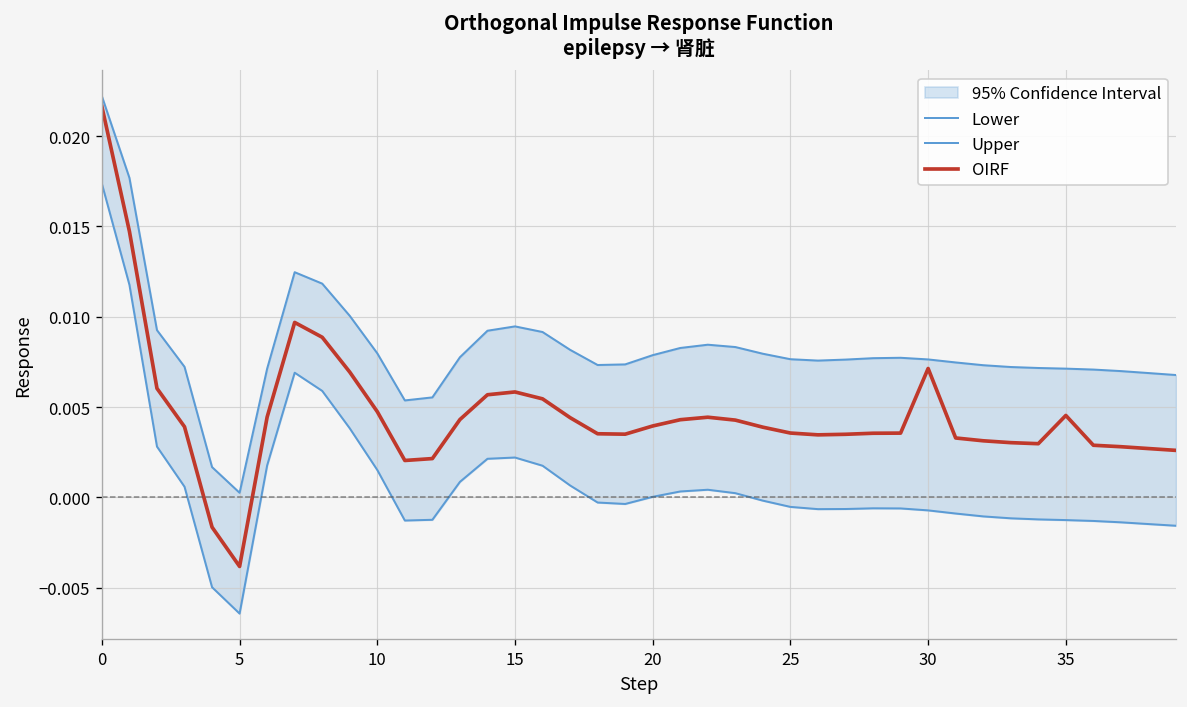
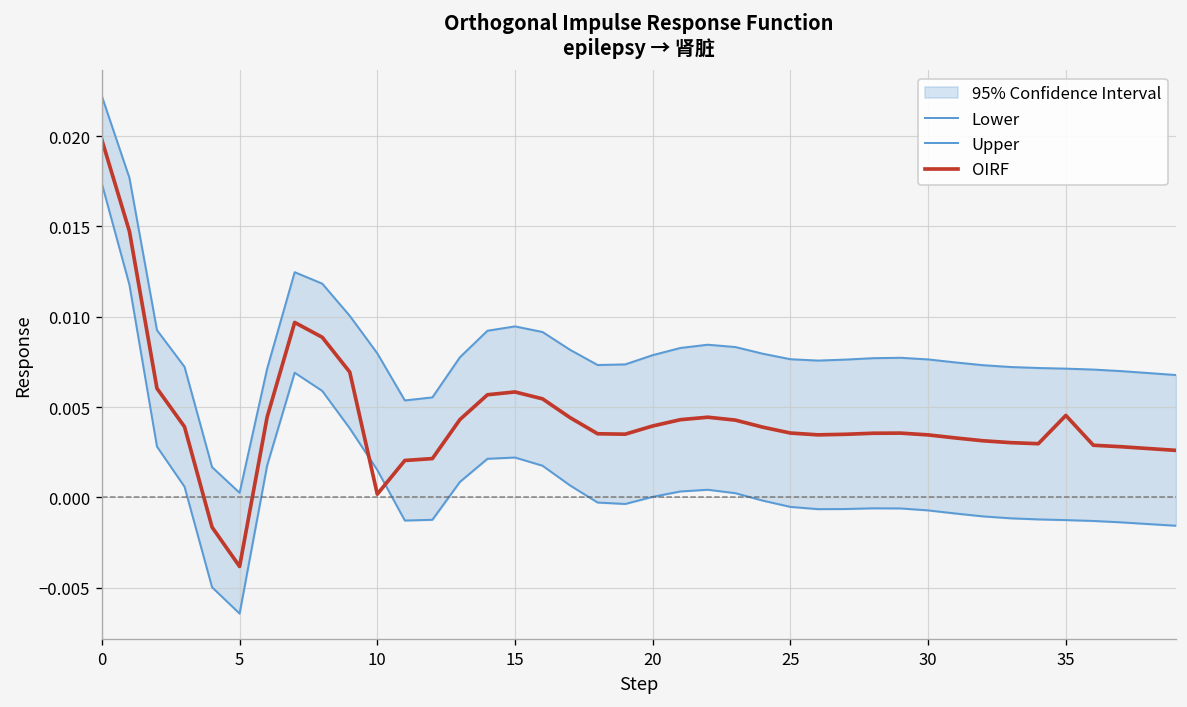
  {
    "OIRF": {
-     "0": 0.0216,
+     "0": 0.0198,
      "5": -0.0038,
-     "10": 0.0047,
+     "10": 0.0002,
      "15": 0.0058,
      "20": 0.0040,
      "25": 0.0036,
-     "30": 0.0071,
+     "30": 0.0035,
      "35": 0.0045
    }
  }
